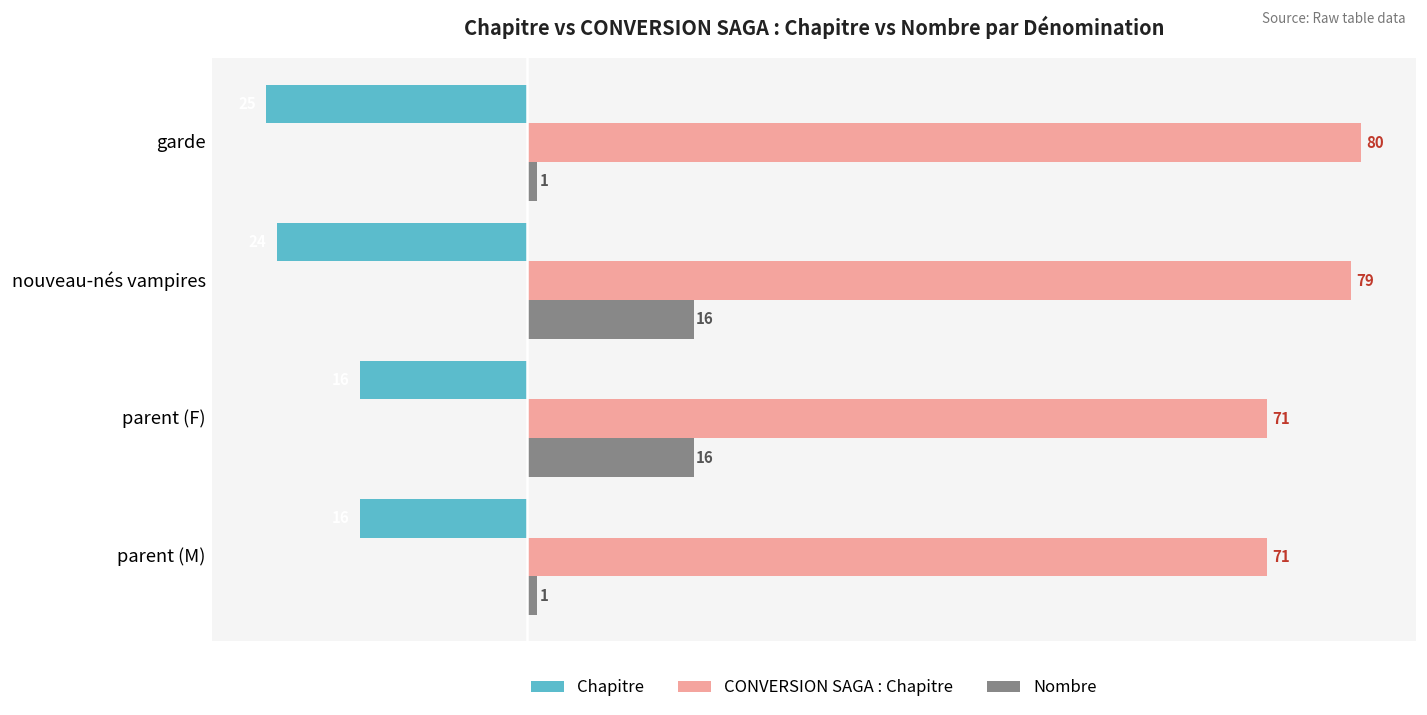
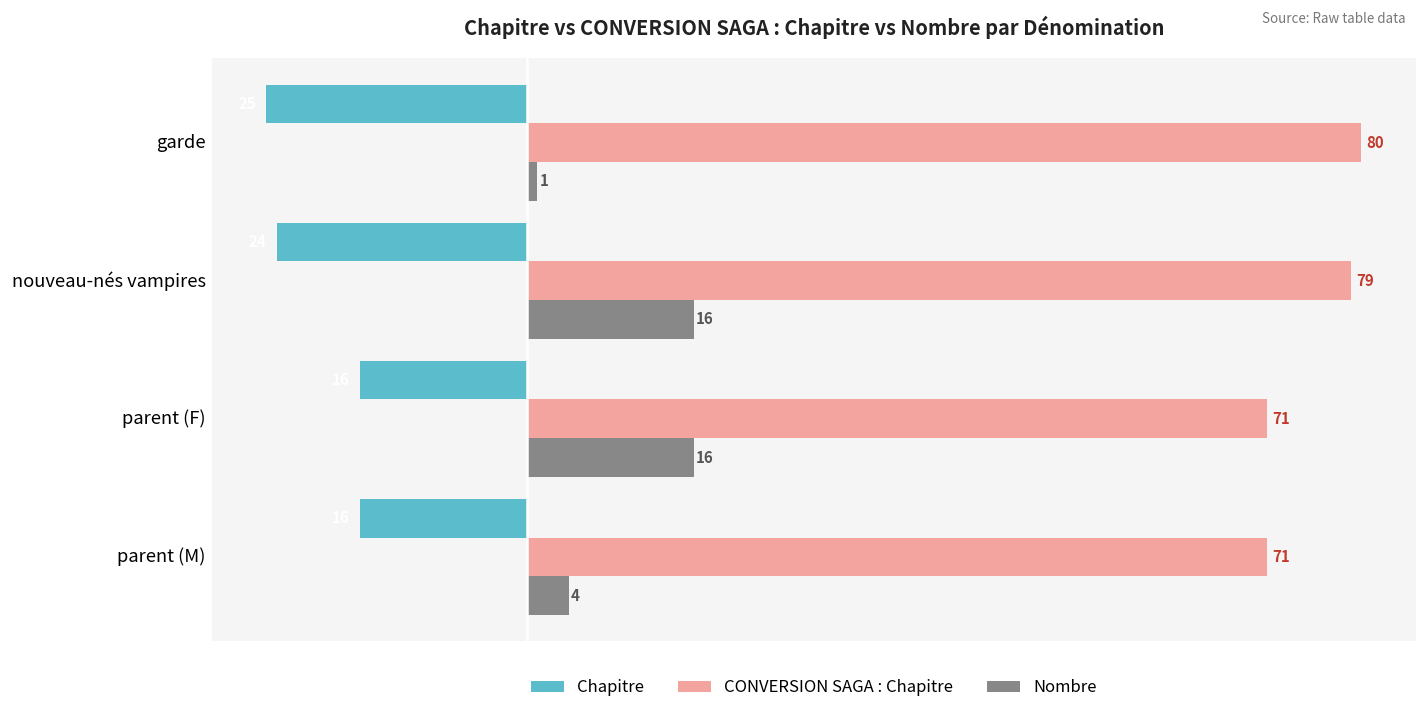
  {
    "CONVERSION SAGA : Chapitre": {
      "garde": 80,
      "nouveau-nés vampires": 79,
      "parent (F)": 71,
      "parent (M)": 71
    },
    "Nombre": {
      "garde": 1,
      "nouveau-nés vampires": 16,
      "parent (F)": 16,
-     "parent (M)": 1
+     "parent (M)": 4
    }
  }
